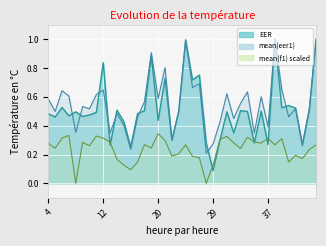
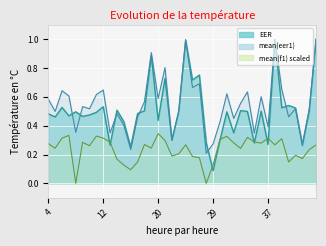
  {
    "EER": {
      "4": 0.48,
-     "12": 0.84,
+     "12": 0.53,
      "20": 0.44,
      "29": 0.09,
      "37": 0.27
    }
  }
